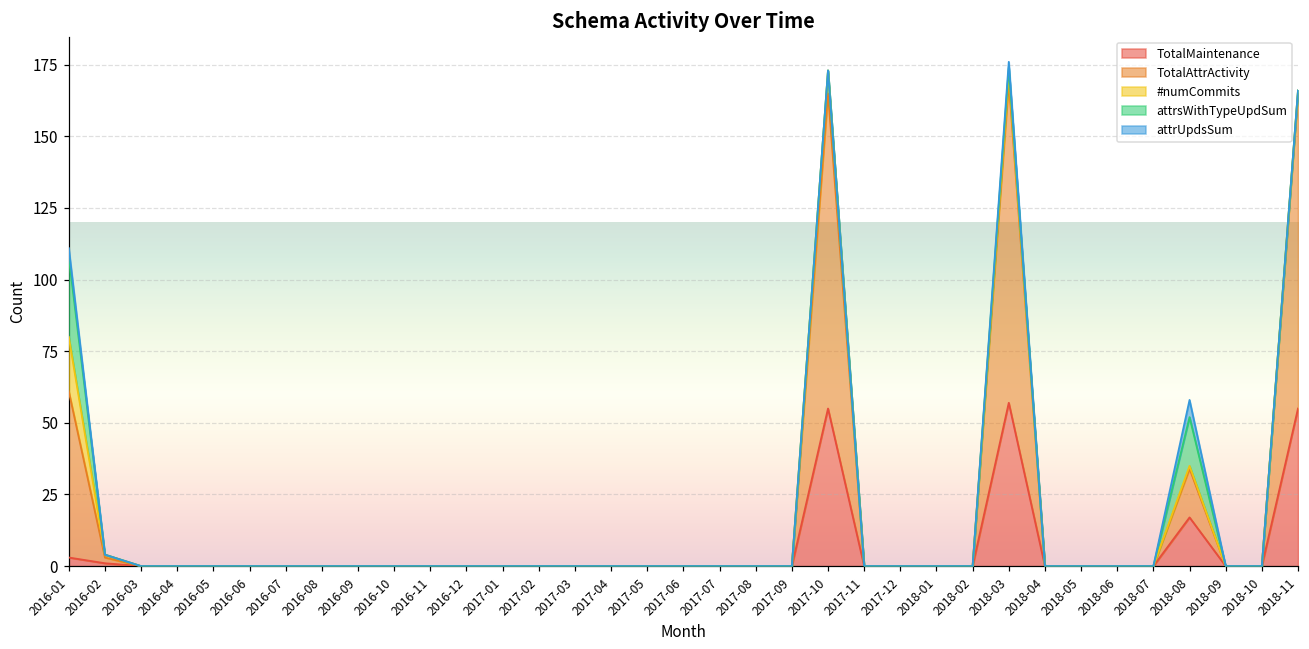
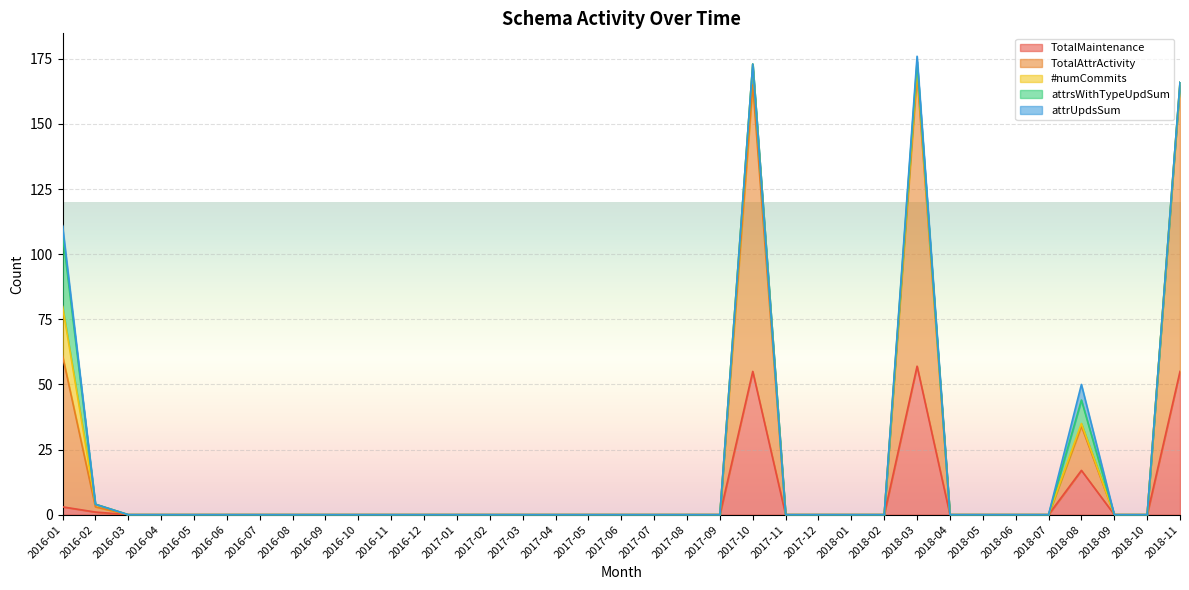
  {
    "#numCommits": {
      "2016-01": 19,
      "2018-03": 3,
      "2018-08": 1
    },
    "attrsWithTypeUpdSum": {
      "2016-01": 28,
      "2018-03": 2,
-     "2018-08": 17
+     "2018-08": 9
    },
    "attrUpdsSum": {
      "2016-01": 3,
      "2018-03": 2,
      "2018-08": 6
    }
  }
